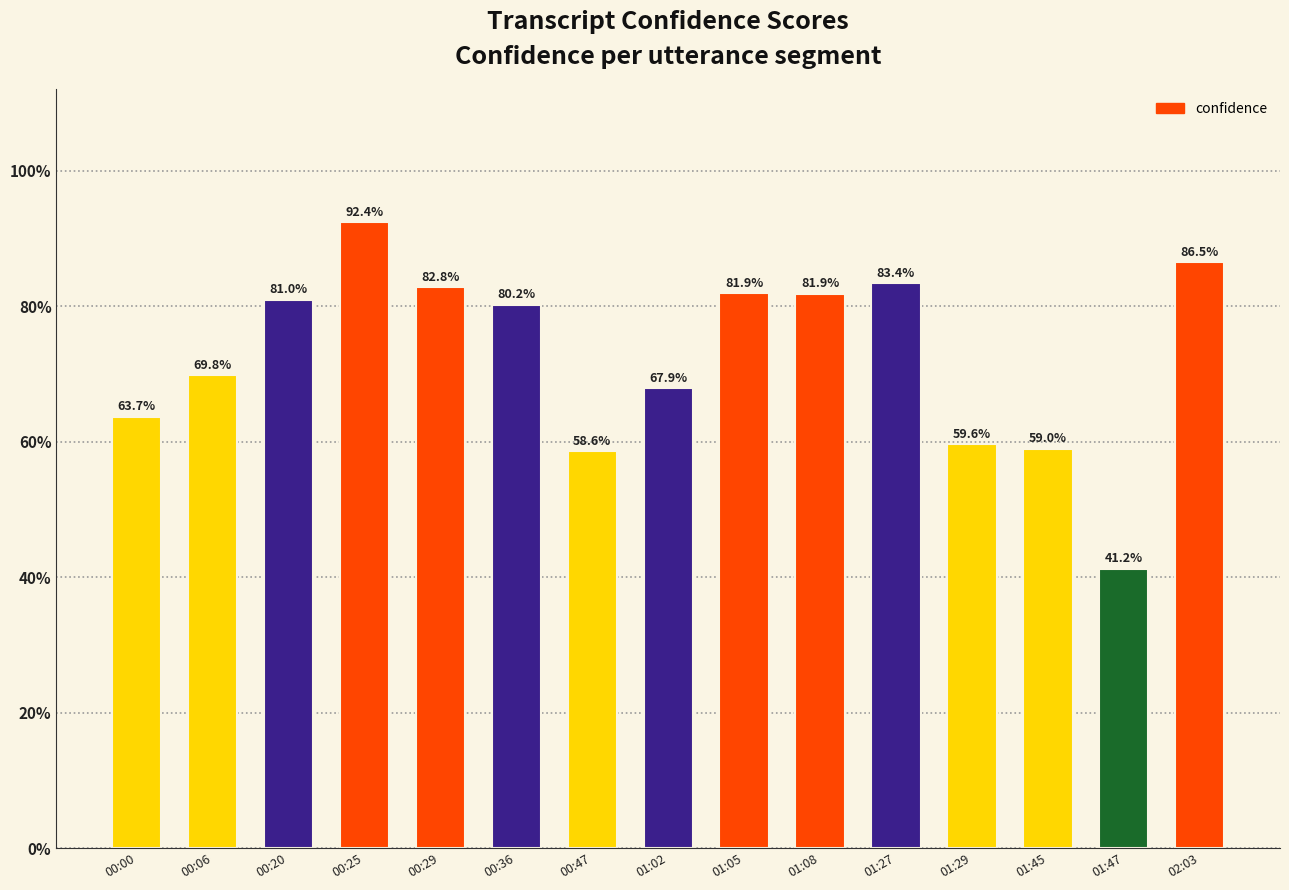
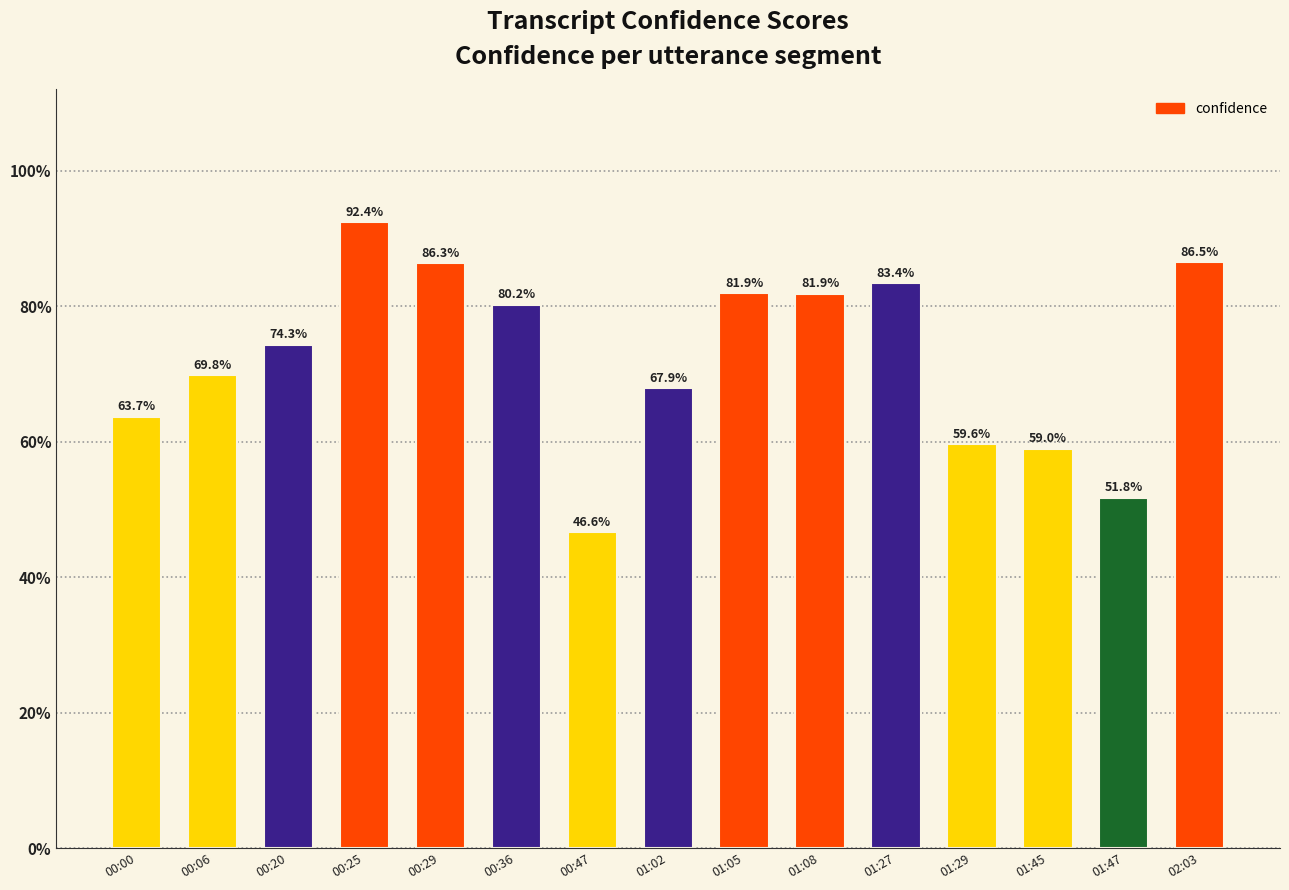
  {
    "00:00": "63.7%",
    "00:06": "69.8%",
-   "00:20": "81.0%",
+   "00:20": "74.3%",
    "00:25": "92.4%",
-   "00:29": "82.8%",
+   "00:29": "86.3%",
    "00:36": "80.2%",
-   "00:47": "58.6%",
+   "00:47": "46.6%",
    "01:02": "67.9%",
    "01:05": "81.9%",
    "01:08": "81.9%",
    "01:27": "83.4%",
    "01:29": "59.6%",
    "01:45": "59.0%",
-   "01:47": "41.2%",
+   "01:47": "51.8%",
    "02:03": "86.5%"
  }
